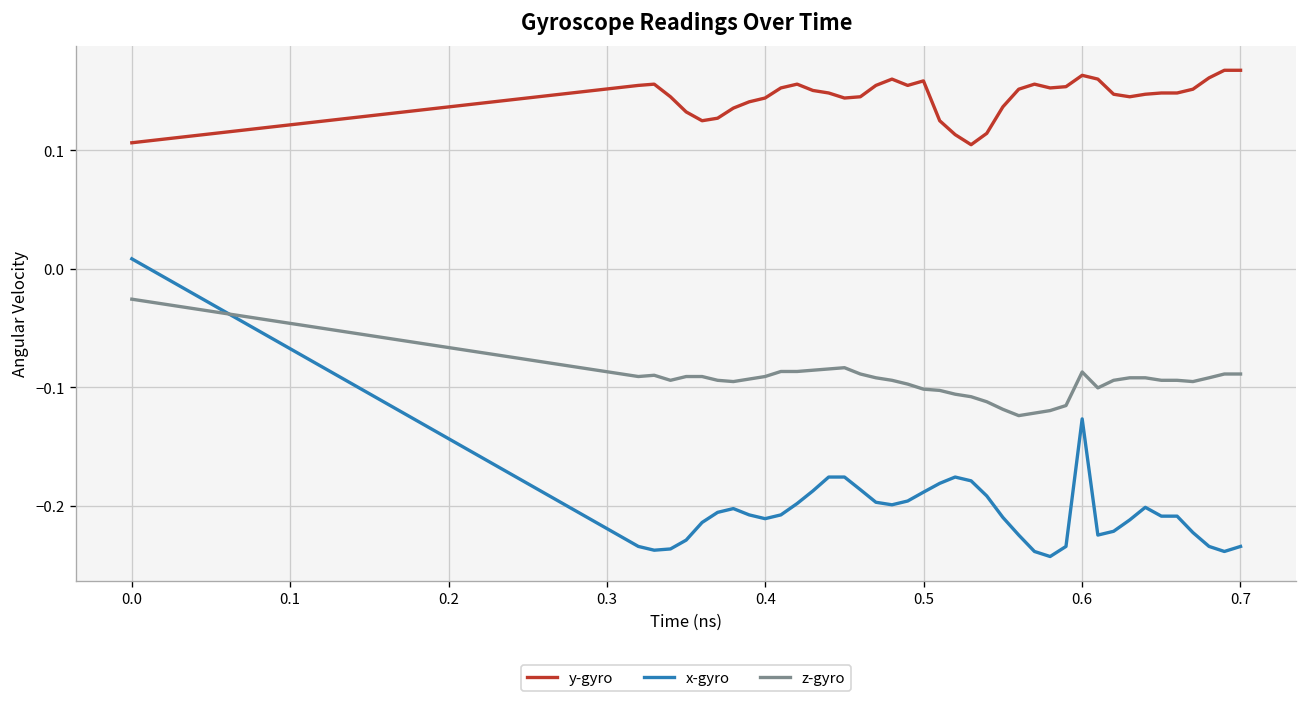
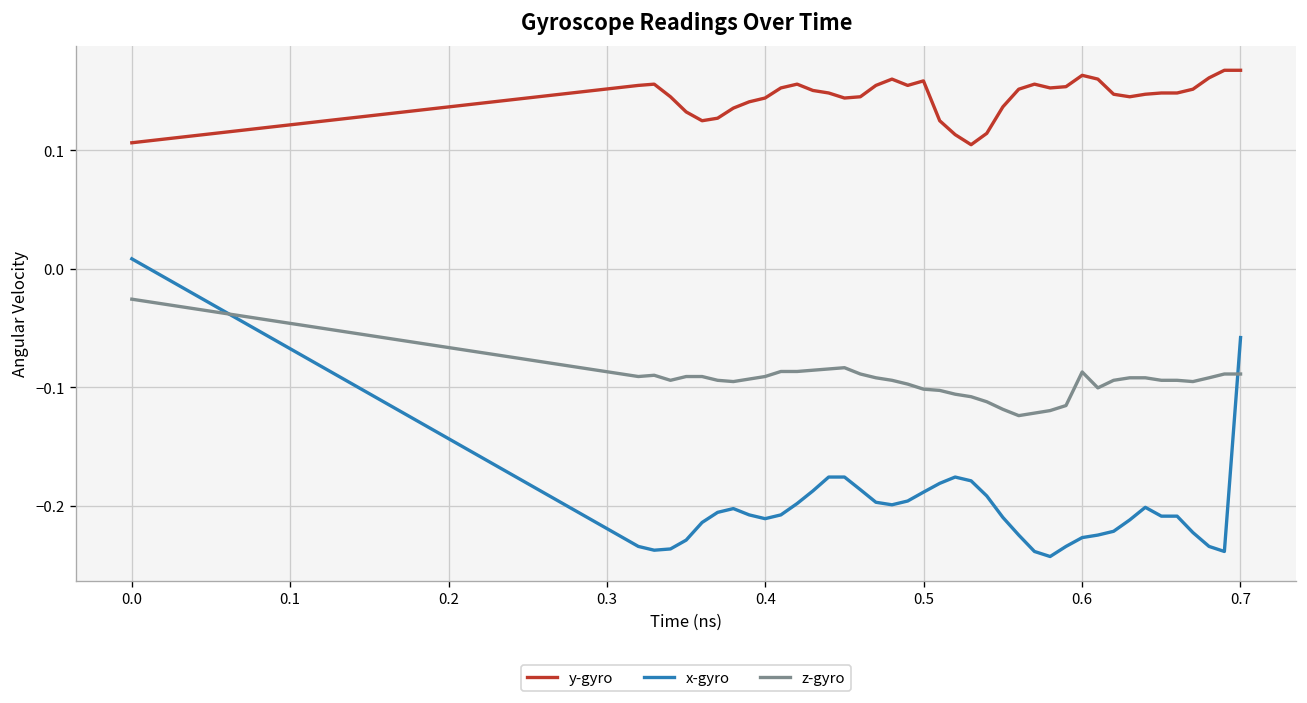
  {
    "y-gyro": {
      "0.0": 0.11,
      "0.4": 0.14,
      "0.5": 0.16,
      "0.6": 0.16,
      "0.7": 0.17
    },
    "x-gyro": {
      "0.0": 0.01,
      "0.4": -0.21,
      "0.5": -0.19,
-     "0.6": -0.13,
-     "0.7": -0.23
+     "0.6": -0.23,
+     "0.7": -0.06
    },
    "z-gyro": {
      "0.0": -0.03,
      "0.4": -0.09,
      "0.5": -0.10,
      "0.6": -0.09,
      "0.7": -0.09
    }
  }
